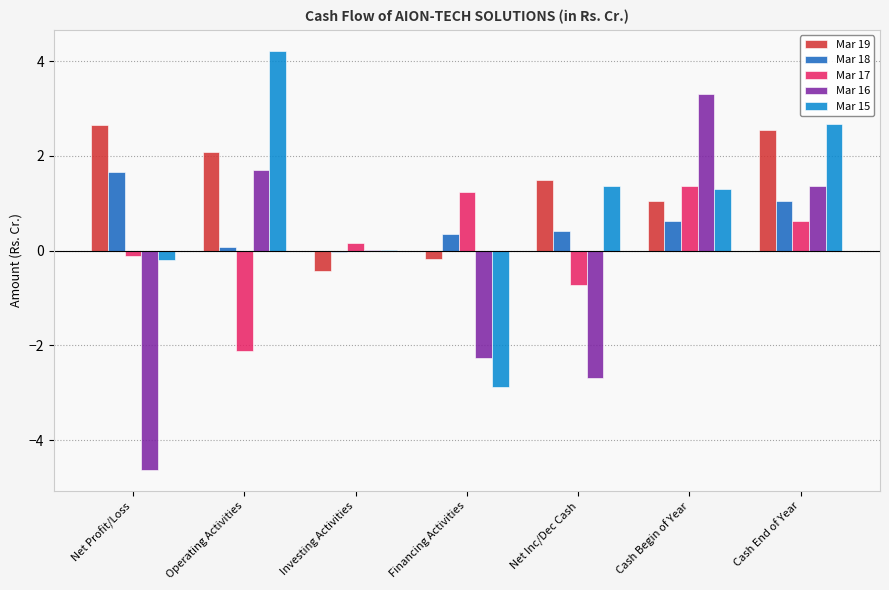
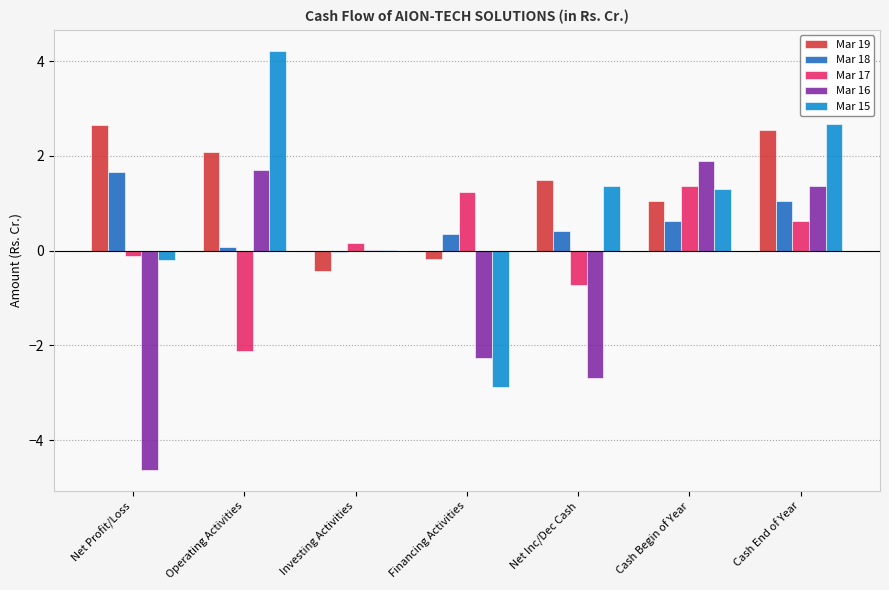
  {
    "Mar 16": {
      "Net Profit/Loss": -4.6,
      "Operating Activities": 1.7,
      "Financing Activities": -2.3,
      "Net Inc/Dec Cash": -2.7,
-     "Cash Begin of Year": 3.3,
+     "Cash Begin of Year": 1.9,
      "Cash End of Year": 1.4
    }
  }
